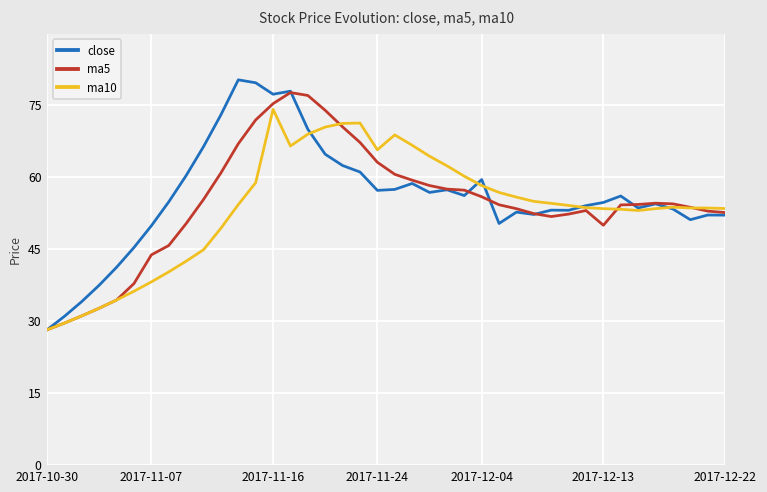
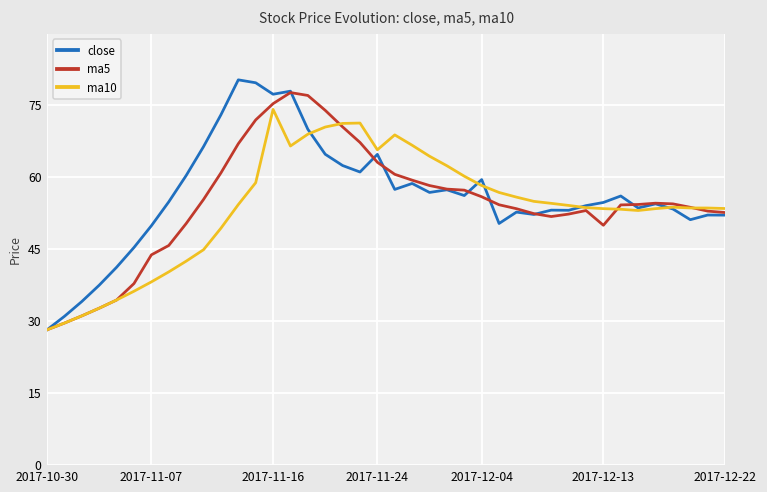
  {
    "close": {
      "2017-11-07": 50,
      "2017-11-16": 77,
-     "2017-11-24": 57,
+     "2017-11-24": 65,
      "2017-12-04": 59,
      "2017-12-13": 55
    },
    "ma5": {
      "2017-11-07": 44,
      "2017-11-16": 75,
      "2017-11-24": 63,
      "2017-12-04": 56,
      "2017-12-13": 50
    },
    "ma10": {
      "2017-11-07": 38,
      "2017-11-16": 74,
      "2017-11-24": 66,
      "2017-12-04": 58,
      "2017-12-13": 53,
      "2017-12-22": 53
    }
  }
